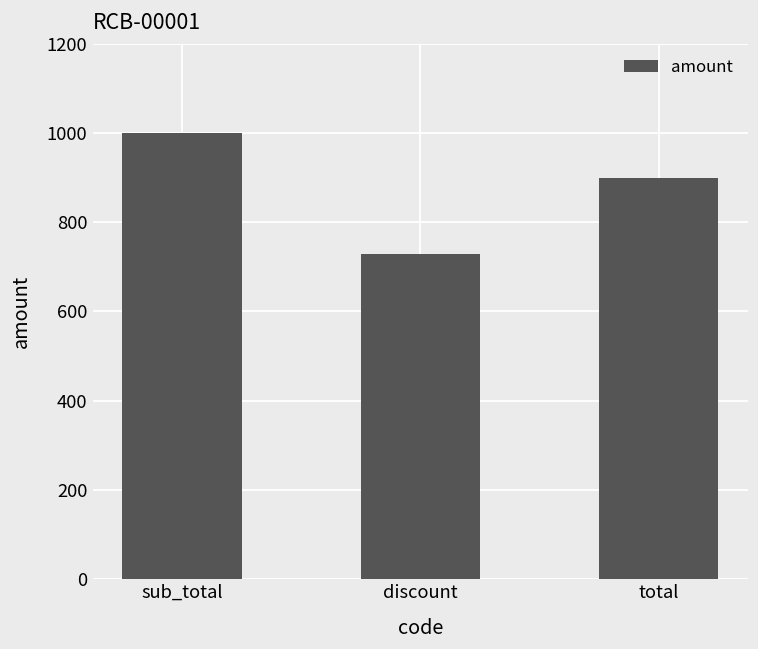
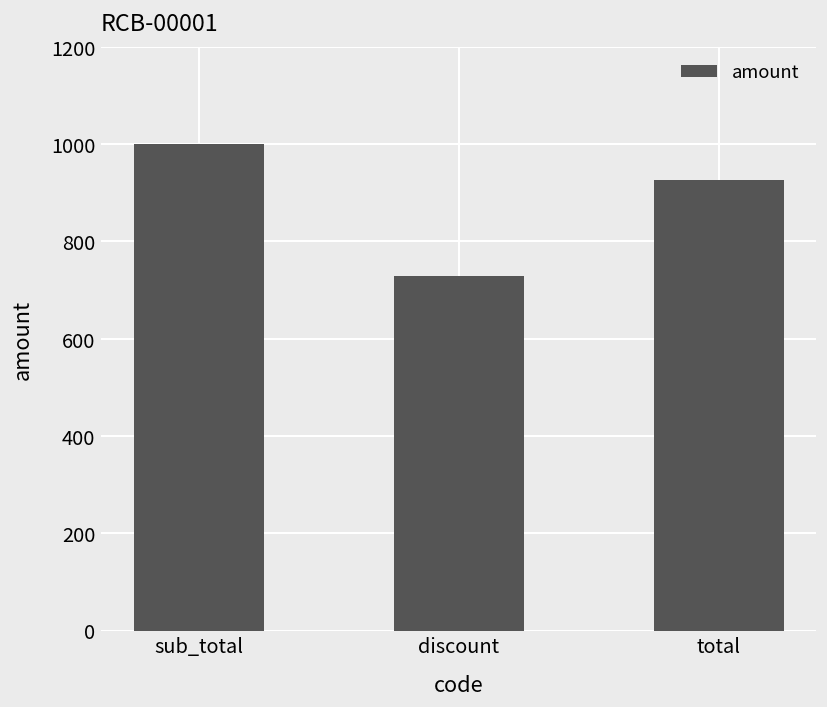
  {
    "sub_total": 1000,
    "discount": 730,
-   "total": 900
+   "total": 930
  }
